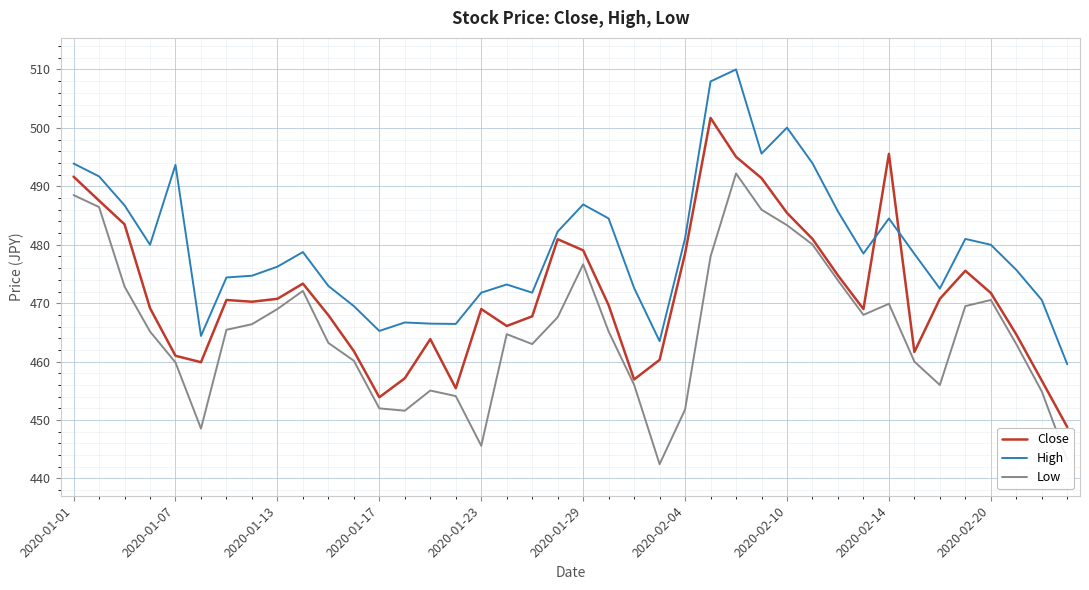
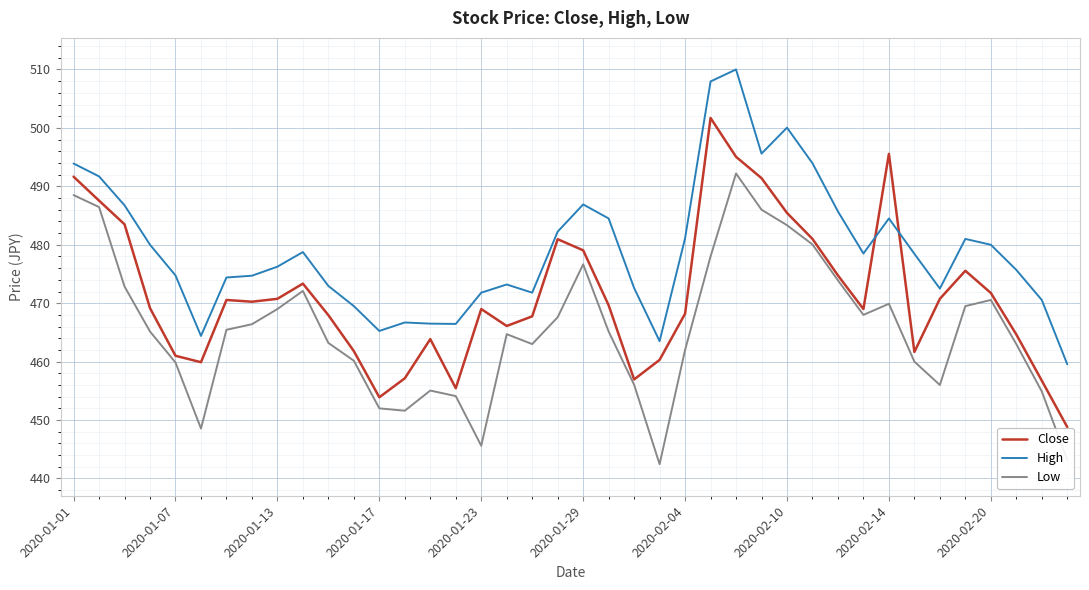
  {
    "Close": {
      "2020-01-01": 492,
      "2020-01-07": 461,
      "2020-01-13": 471,
      "2020-01-17": 454,
      "2020-01-23": 469,
      "2020-01-29": 479,
-     "2020-02-04": 479,
+     "2020-02-04": 468,
      "2020-02-10": 485,
      "2020-02-14": 496,
      "2020-02-20": 472
    },
    "High": {
      "2020-01-01": 494,
-     "2020-01-07": 494,
+     "2020-01-07": 475,
      "2020-01-13": 476,
      "2020-01-17": 465,
      "2020-01-23": 472,
      "2020-01-29": 487,
      "2020-02-04": 481,
      "2020-02-10": 500,
      "2020-02-14": 485,
      "2020-02-20": 480
    },
    "Low": {
      "2020-01-01": 489,
      "2020-01-07": 460,
      "2020-01-13": 469,
      "2020-01-17": 452,
      "2020-01-23": 446,
      "2020-01-29": 477,
-     "2020-02-04": 452,
+     "2020-02-04": 462,
      "2020-02-10": 483,
      "2020-02-14": 470,
      "2020-02-20": 471
    }
  }
